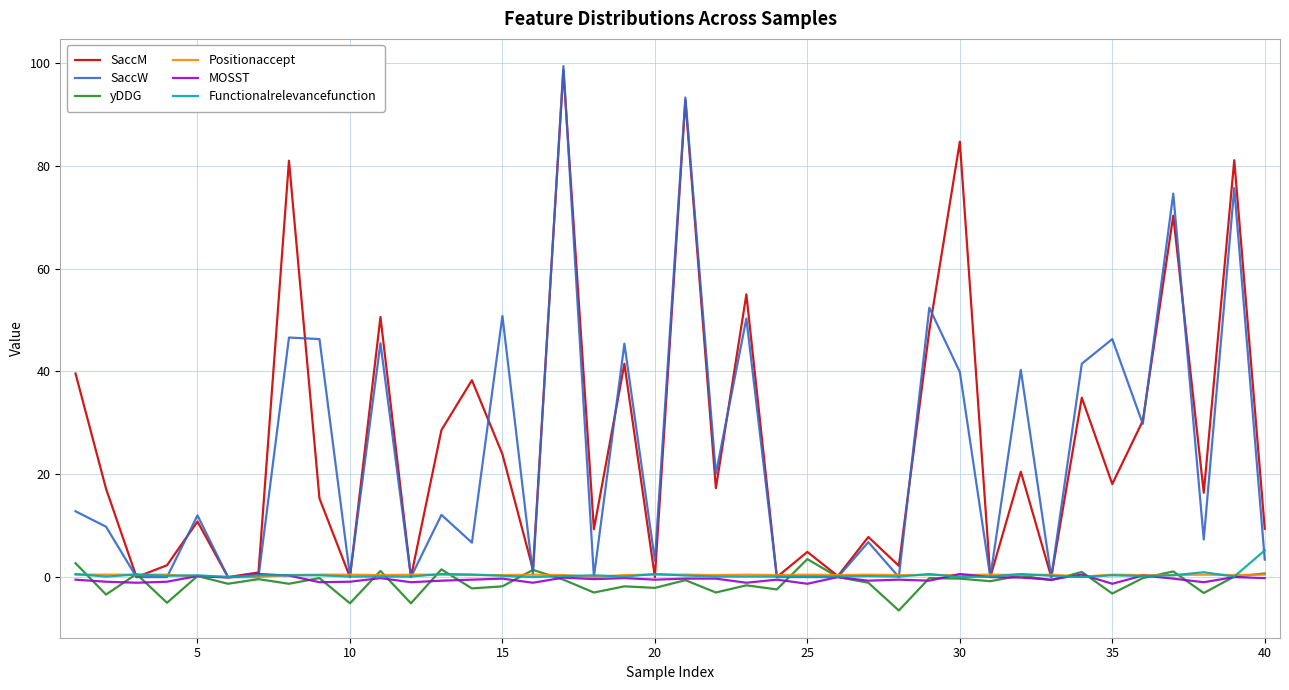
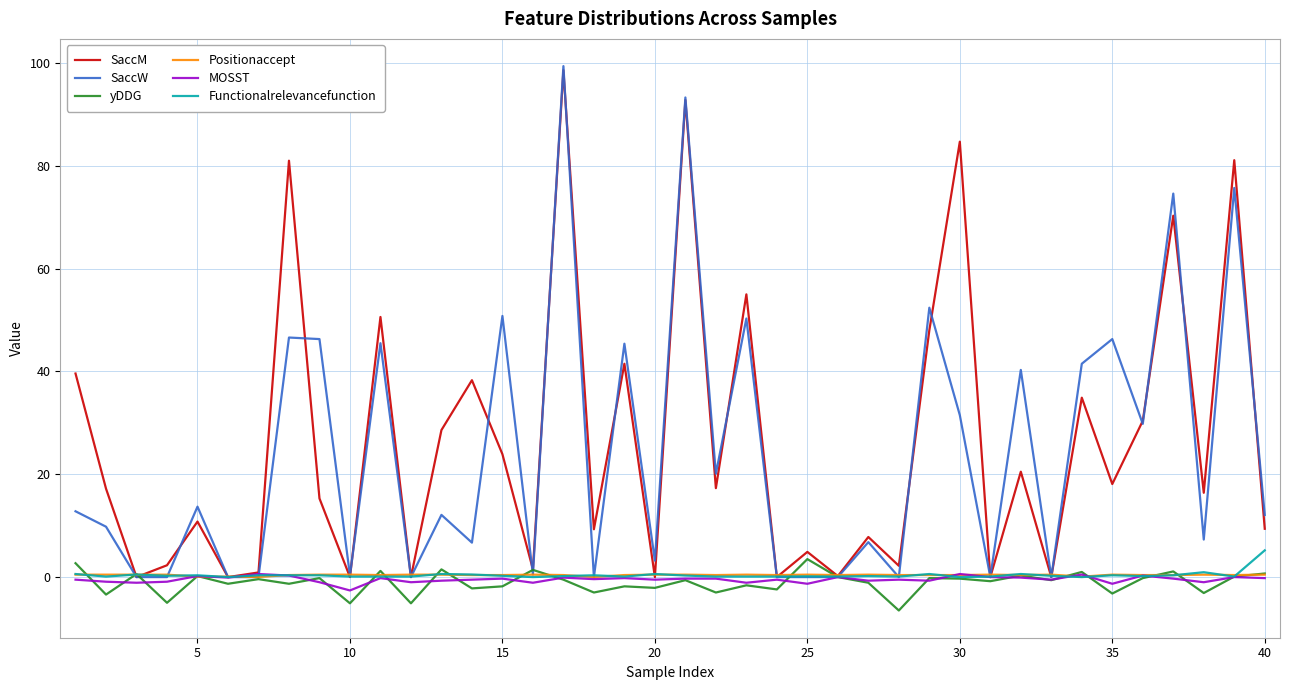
  {
    "SaccM": {
      "5": 11,
      "15": 24,
      "25": 5,
      "30": 85,
      "35": 18,
      "40": 9
    },
    "SaccW": {
-     "5": 12,
+     "5": 14,
      "15": 51,
      "20": 3,
-     "30": 40,
+     "30": 32,
      "35": 46,
-     "40": 3
+     "40": 12
    },
    "yDDG": {
      "10": -5,
      "15": -2,
      "20": -2,
      "25": 4,
      "35": -3
    },
    "MOSST": {
-     "10": -1,
+     "10": -3,
      "15": 0,
      "20": -1,
      "25": -1,
      "35": -1,
      "40": 0
    },
    "Functionalrelevancefunction": {
      "40": 5
    }
  }
